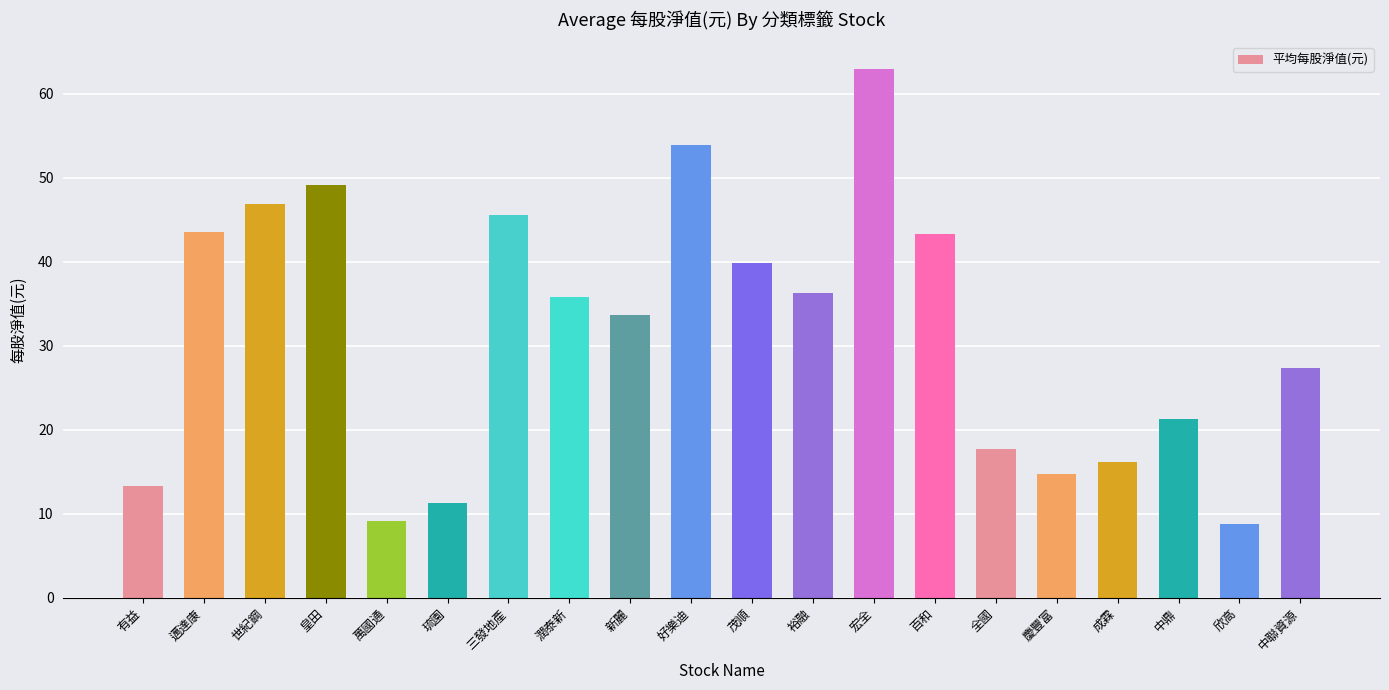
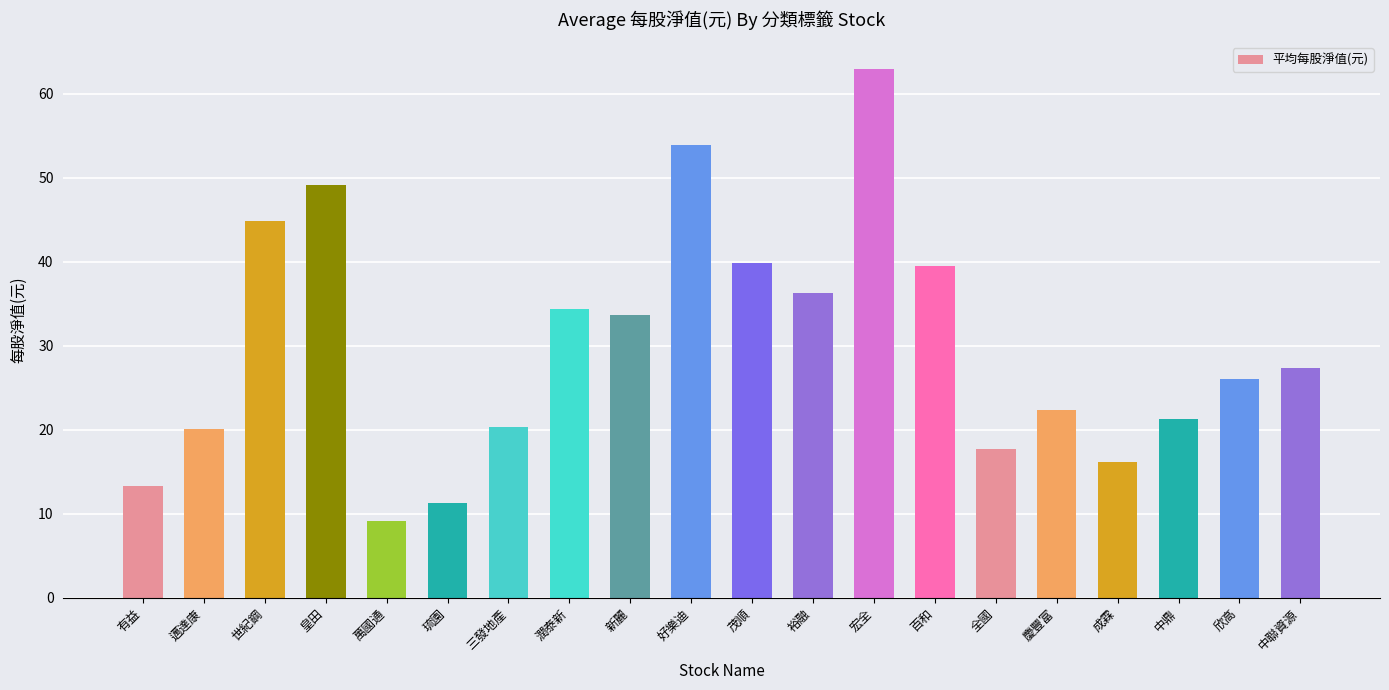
  {
    "有益": 13,
-   "邁達康": 44,
-   "世紀鋼": 47,
+   "邁達康": 20,
+   "世紀鋼": 45,
    "皇田": 49,
    "萬國通": 9,
    "琉園": 11,
-   "三發地產": 45,
-   "潤泰新": 36,
+   "三發地產": 20,
+   "潤泰新": 34,
    "新麗": 34,
    "好樂迪": 54,
    "茂順": 40,
    "裕融": 36,
    "宏全": 63,
-   "百和": 43,
+   "百和": 39,
    "全國": 18,
-   "慶豐富": 15,
+   "慶豐富": 22,
    "成霖": 16,
    "中鼎": 21,
-   "欣高": 9,
+   "欣高": 26,
    "中聯資源": 27
  }
